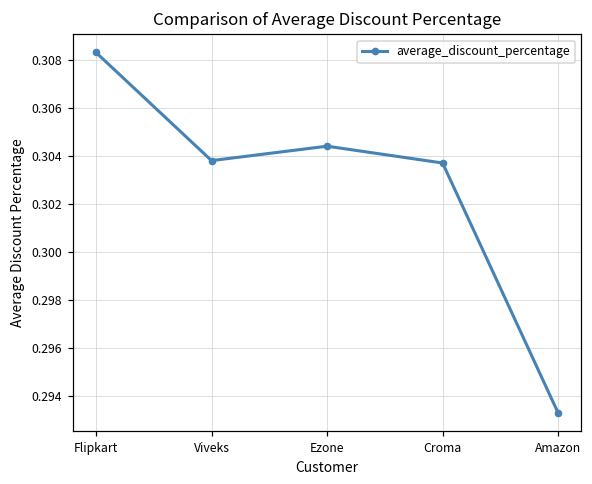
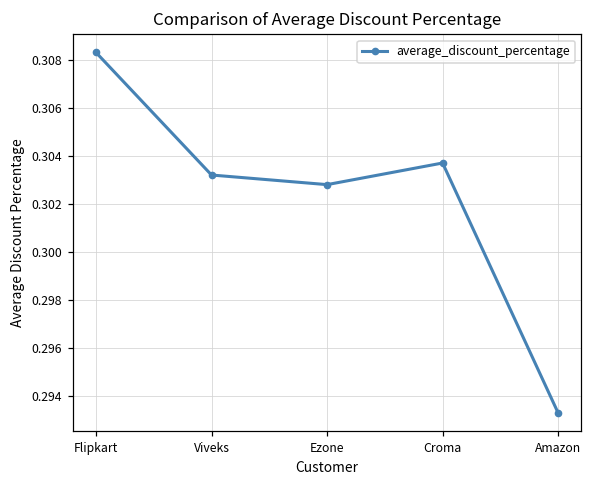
  {
    "Flipkart": 0.3083,
-   "Viveks": 0.3038,
-   "Ezone": 0.3044,
+   "Viveks": 0.3032,
+   "Ezone": 0.3028,
    "Croma": 0.3037,
    "Amazon": 0.2933
  }
